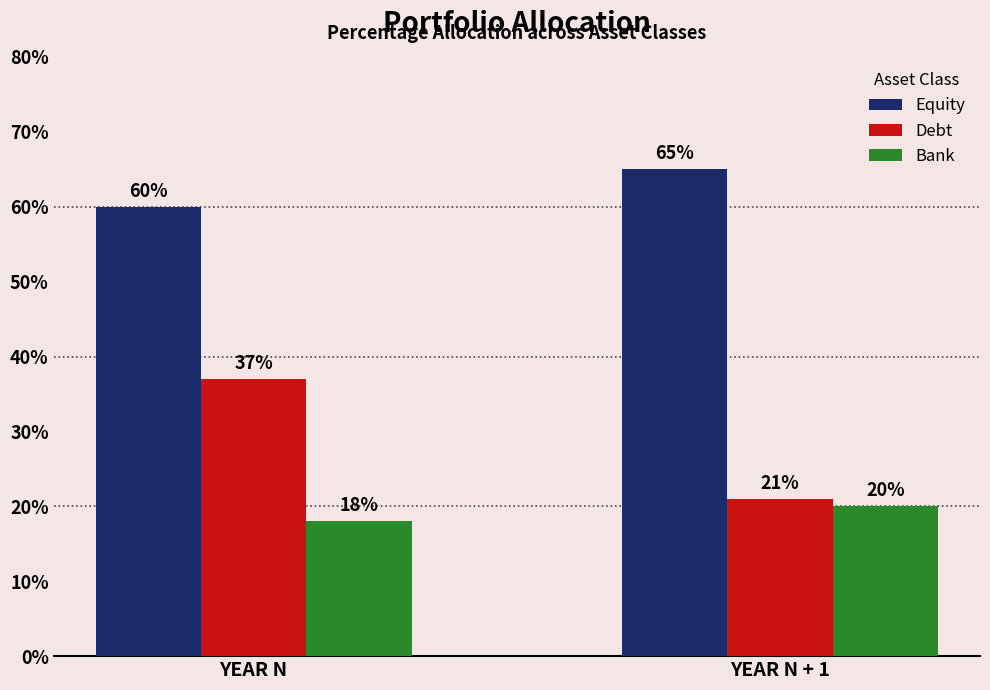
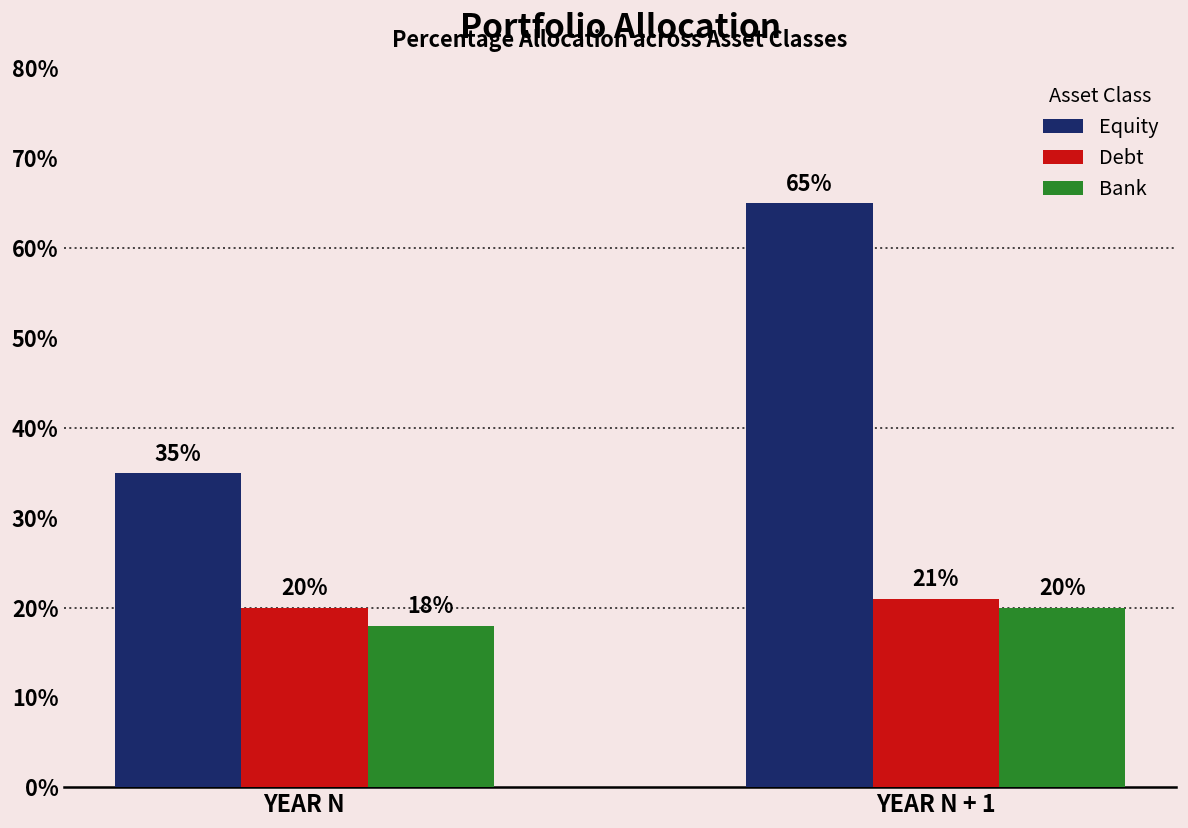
  {
    "Equity": {
-     "YEAR N": "60%",
+     "YEAR N": "35%",
      "YEAR N + 1": "65%"
    },
    "Debt": {
-     "YEAR N": "37%",
+     "YEAR N": "20%",
      "YEAR N + 1": "21%"
    },
    "Bank": {
      "YEAR N": "18%",
      "YEAR N + 1": "20%"
    }
  }
